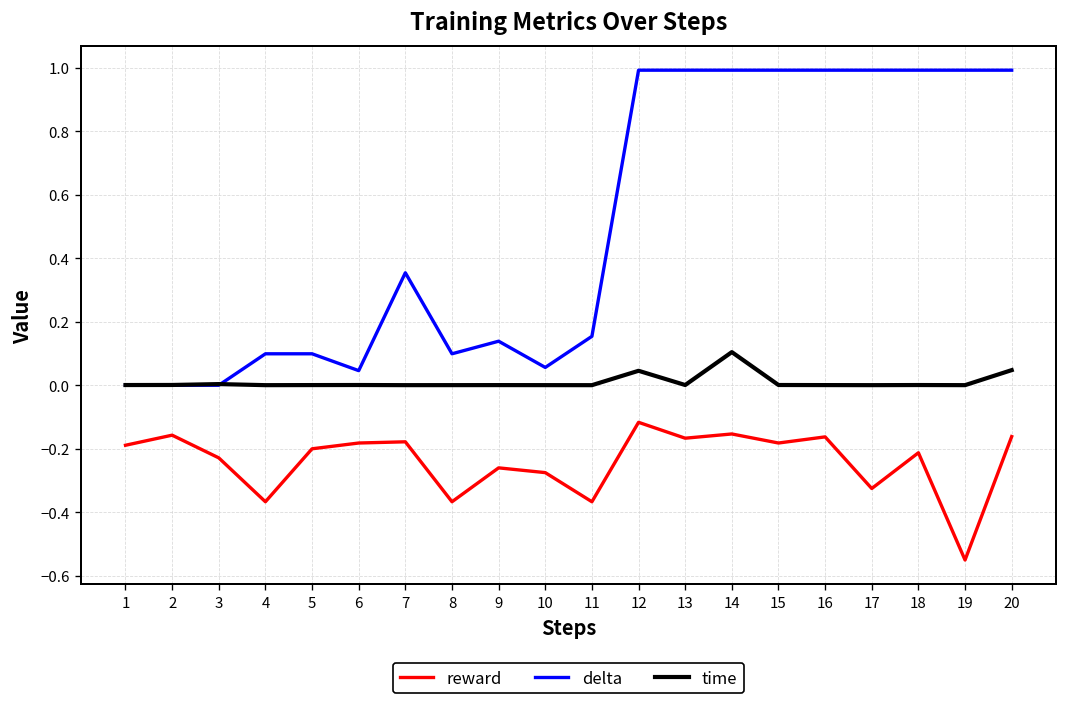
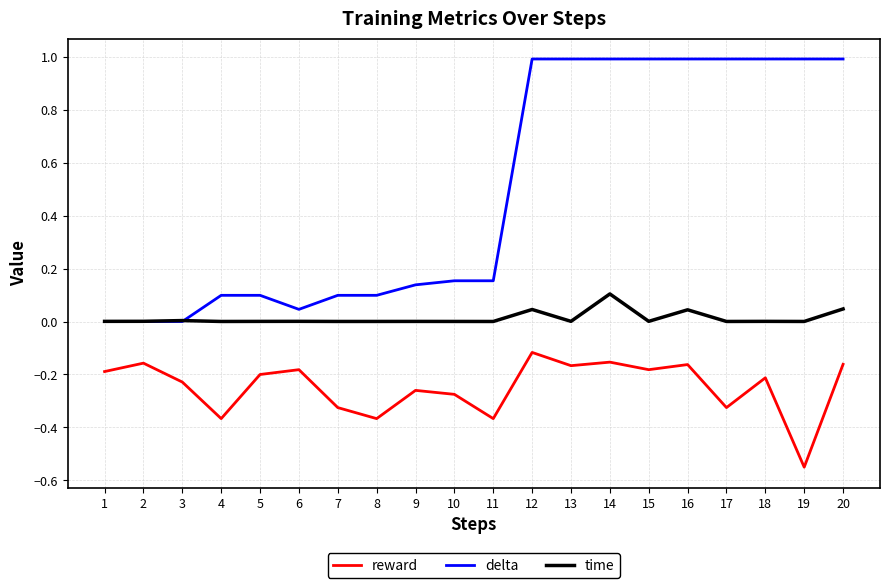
  {
    "reward": {
      "1": -0.19,
      "2": -0.16,
      "3": -0.23,
      "4": -0.37,
      "5": -0.20,
      "6": -0.18,
-     "7": -0.18,
+     "7": -0.33,
      "8": -0.37,
      "9": -0.26,
      "10": -0.28,
      "11": -0.37,
      "12": -0.12,
      "13": -0.17,
      "14": -0.15,
      "15": -0.18,
      "16": -0.16,
      "17": -0.33,
      "18": -0.21,
      "19": -0.55,
      "20": -0.16
    },
    "delta": {
      "4": 0.10,
      "5": 0.10,
      "6": 0.05,
-     "7": 0.35,
+     "7": 0.10,
      "8": 0.10,
      "9": 0.14,
-     "10": 0.06,
+     "10": 0.15,
      "11": 0.15,
      "12": 0.99,
      "13": 0.99,
      "14": 0.99,
      "15": 0.99,
      "16": 0.99,
      "17": 0.99,
      "18": 0.99,
      "19": 0.99,
      "20": 0.99
    },
    "time": {
      "4": 0.00,
      "5": 0.00,
      "6": 0.00,
      "7": 0.00,
      "8": 0.00,
      "9": 0.00,
      "10": 0.00,
      "11": 0.00,
      "12": 0.05,
      "13": 0.00,
      "14": 0.10,
      "15": 0.00,
-     "16": 0.00,
+     "16": 0.04,
      "17": 0.00,
      "18": 0.00,
      "19": 0.00,
      "20": 0.05
    }
  }
